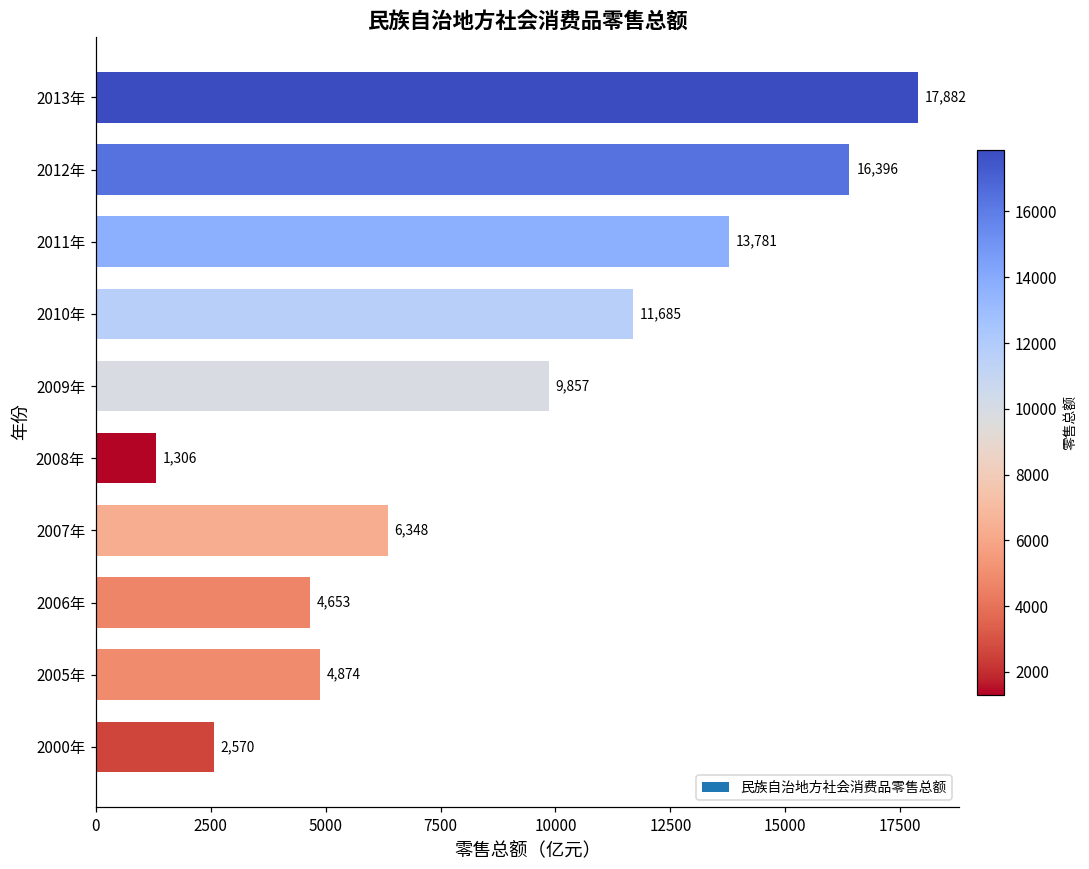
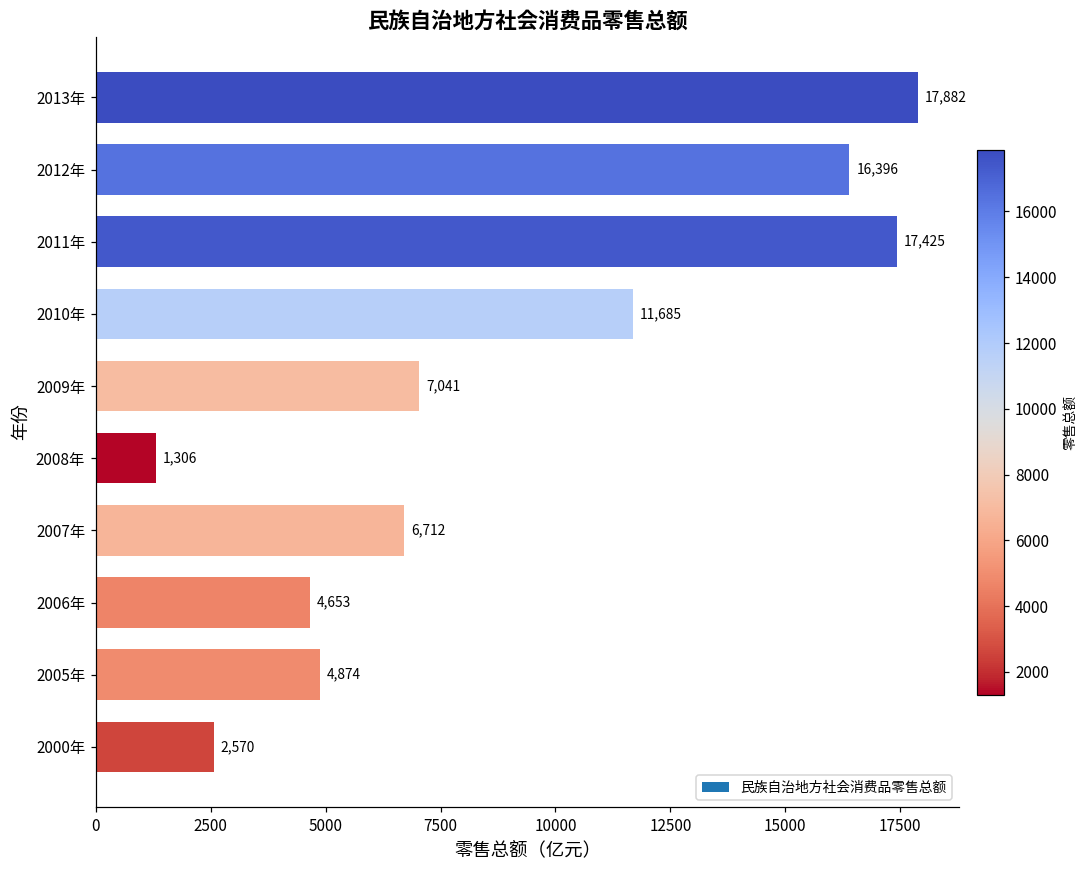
  {
    "2013年": "17,882",
    "2012年": "16,396",
-   "2011年": "13,781",
+   "2011年": "17,425",
    "2010年": "11,685",
-   "2009年": "9,857",
+   "2009年": "7,041",
    "2008年": "1,306",
-   "2007年": "6,348",
+   "2007年": "6,712",
    "2006年": "4,653",
    "2005年": "4,874",
    "2000年": "2,570"
  }
